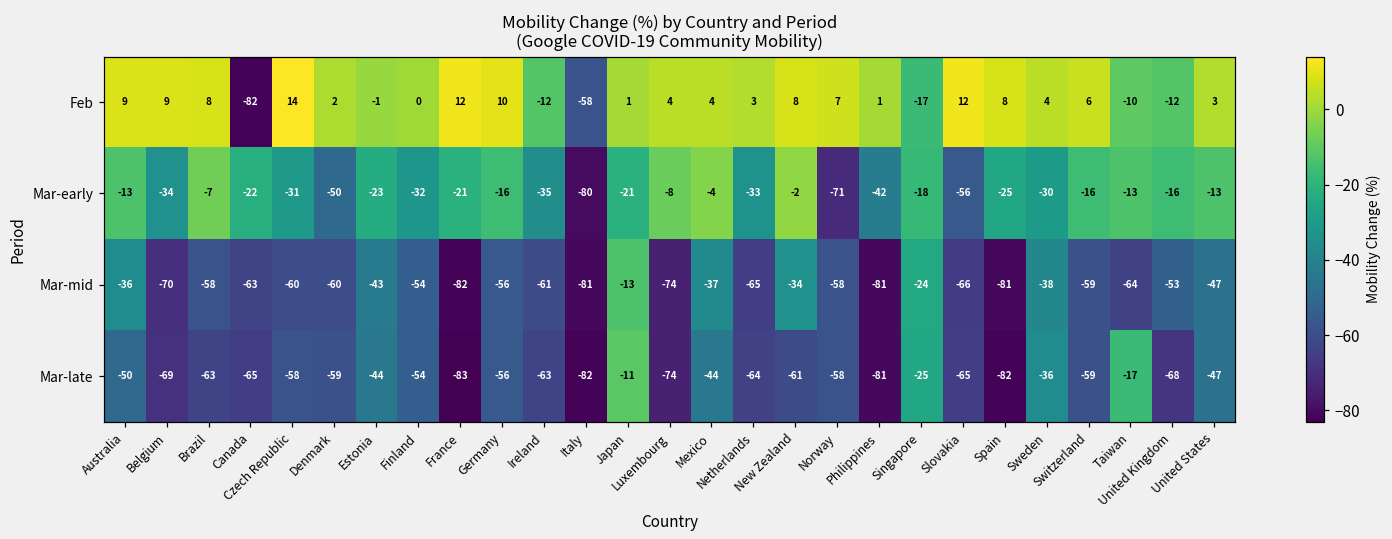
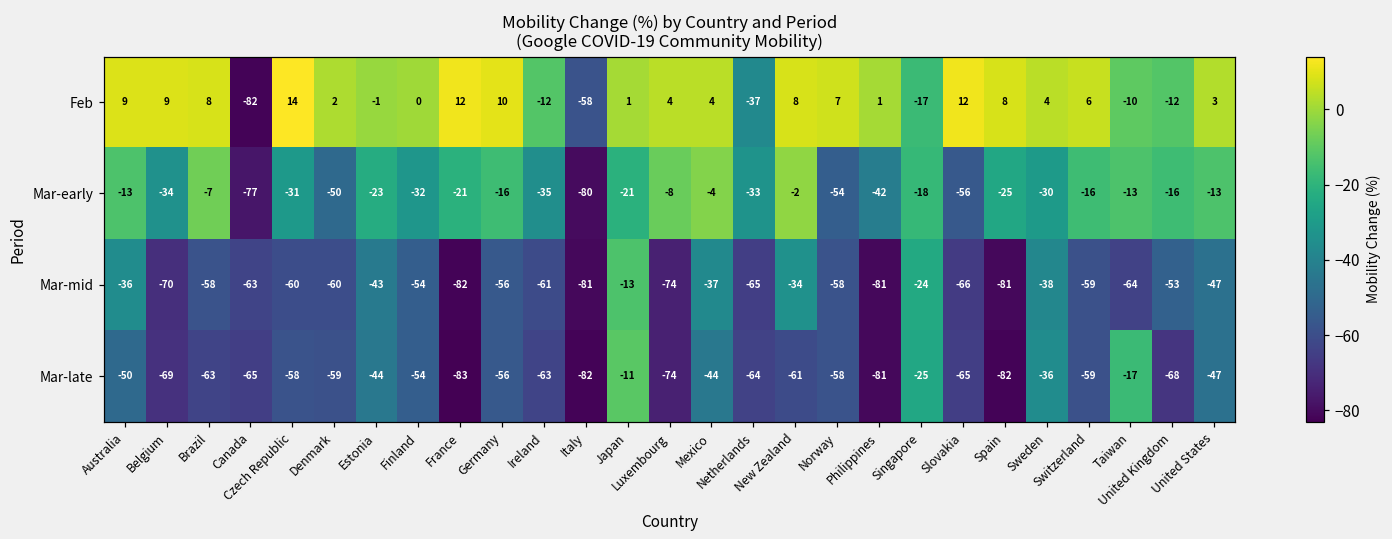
  {
    "Feb": {
      "Australia": 9,
      "Belgium": 9,
      "Brazil": 8,
      "Canada": -82,
      "Czech Republic": 14,
      "Denmark": 2,
      "Estonia": -1,
      "Finland": 0,
      "France": 12,
      "Germany": 10,
      "Ireland": -12,
      "Italy": -58,
      "Japan": 1,
      "Luxembourg": 4,
      "Mexico": 4,
-     "Netherlands": 3,
+     "Netherlands": -37,
      "New Zealand": 8,
      "Norway": 7,
      "Philippines": 1,
      "Singapore": -17,
      "Slovakia": 12,
      "Spain": 8,
      "Sweden": 4,
      "Switzerland": 6,
      "Taiwan": -10,
      "United Kingdom": -12,
      "United States": 3
    },
    "Mar-early": {
      "Australia": -13,
      "Belgium": -34,
      "Brazil": -7,
-     "Canada": -22,
+     "Canada": -77,
      "Czech Republic": -31,
      "Denmark": -50,
      "Estonia": -23,
      "Finland": -32,
      "France": -21,
      "Germany": -16,
      "Ireland": -35,
      "Italy": -80,
      "Japan": -21,
      "Luxembourg": -8,
      "Mexico": -4,
      "Netherlands": -33,
      "New Zealand": -2,
-     "Norway": -71,
+     "Norway": -54,
      "Philippines": -42,
      "Singapore": -18,
      "Slovakia": -56,
      "Spain": -25,
      "Sweden": -30,
      "Switzerland": -16,
      "Taiwan": -13,
      "United Kingdom": -16,
      "United States": -13
    },
    "Mar-mid": {
      "Australia": -36,
      "Belgium": -70,
      "Brazil": -58,
      "Canada": -63,
      "Czech Republic": -60,
      "Denmark": -60,
      "Estonia": -43,
      "Finland": -54,
      "France": -82,
      "Germany": -56,
      "Ireland": -61,
      "Italy": -81,
      "Japan": -13,
      "Luxembourg": -74,
      "Mexico": -37,
      "Netherlands": -65,
      "New Zealand": -34,
      "Norway": -58,
      "Philippines": -81,
      "Singapore": -24,
      "Slovakia": -66,
      "Spain": -81,
      "Sweden": -38,
      "Switzerland": -59,
      "Taiwan": -64,
      "United Kingdom": -53,
      "United States": -47
    },
    "Mar-late": {
      "Australia": -50,
      "Belgium": -69,
      "Brazil": -63,
      "Canada": -65,
      "Czech Republic": -58,
      "Denmark": -59,
      "Estonia": -44,
      "Finland": -54,
      "France": -83,
      "Germany": -56,
      "Ireland": -63,
      "Italy": -82,
      "Japan": -11,
      "Luxembourg": -74,
      "Mexico": -44,
      "Netherlands": -64,
      "New Zealand": -61,
      "Norway": -58,
      "Philippines": -81,
      "Singapore": -25,
      "Slovakia": -65,
      "Spain": -82,
      "Sweden": -36,
      "Switzerland": -59,
      "Taiwan": -17,
      "United Kingdom": -68,
      "United States": -47
    }
  }
